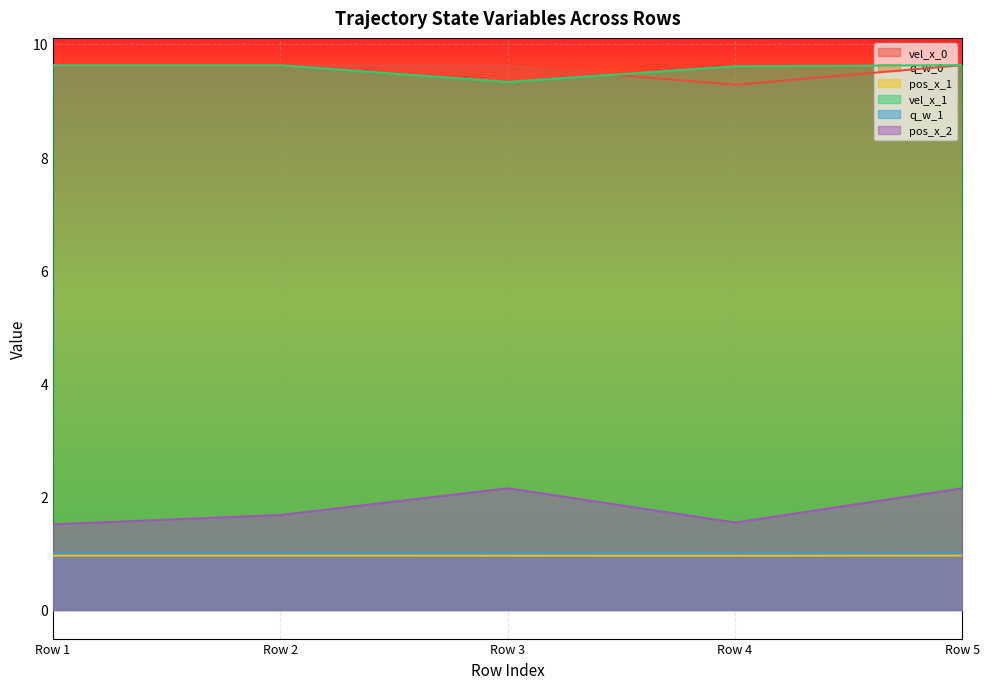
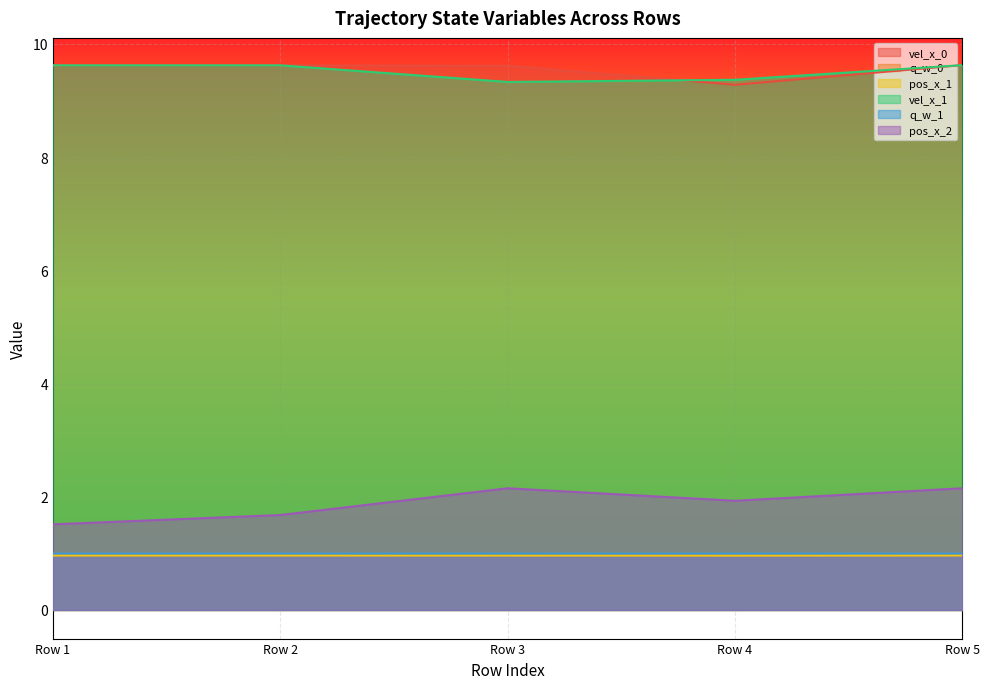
  {
    "vel_x_0": {
      "Row 3": 9.6,
      "Row 4": 9.3
    },
    "vel_x_1": {
      "Row 3": 9.3,
-     "Row 4": 9.6
+     "Row 4": 9.4
    },
    "pos_x_2": {
      "Row 1": 1.5,
      "Row 2": 1.7,
      "Row 3": 2.2,
-     "Row 4": 1.5,
+     "Row 4": 1.9,
      "Row 5": 2.2
    }
  }
